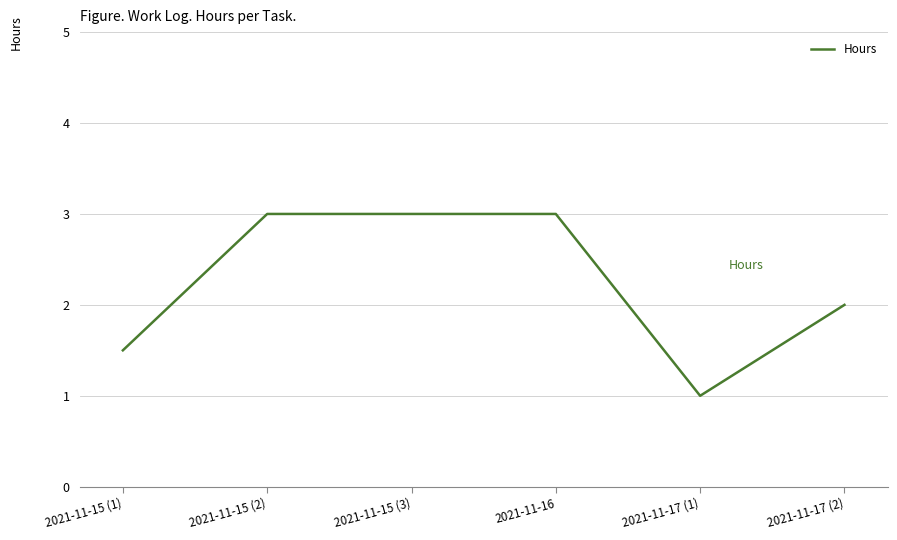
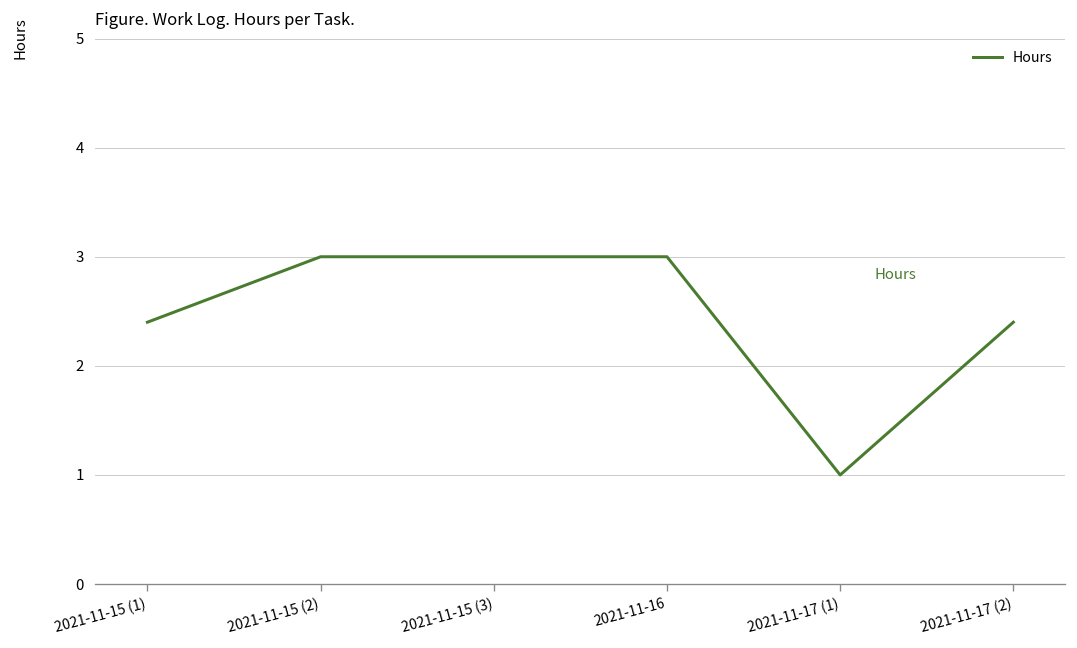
  {
-   "2021-11-15 (1)": 1.5,
+   "2021-11-15 (1)": 2.4,
    "2021-11-15 (2)": 3.0,
    "2021-11-15 (3)": 3.0,
    "2021-11-16": 3.0,
    "2021-11-17 (1)": 1.0,
-   "2021-11-17 (2)": 2.0
+   "2021-11-17 (2)": 2.4
  }
